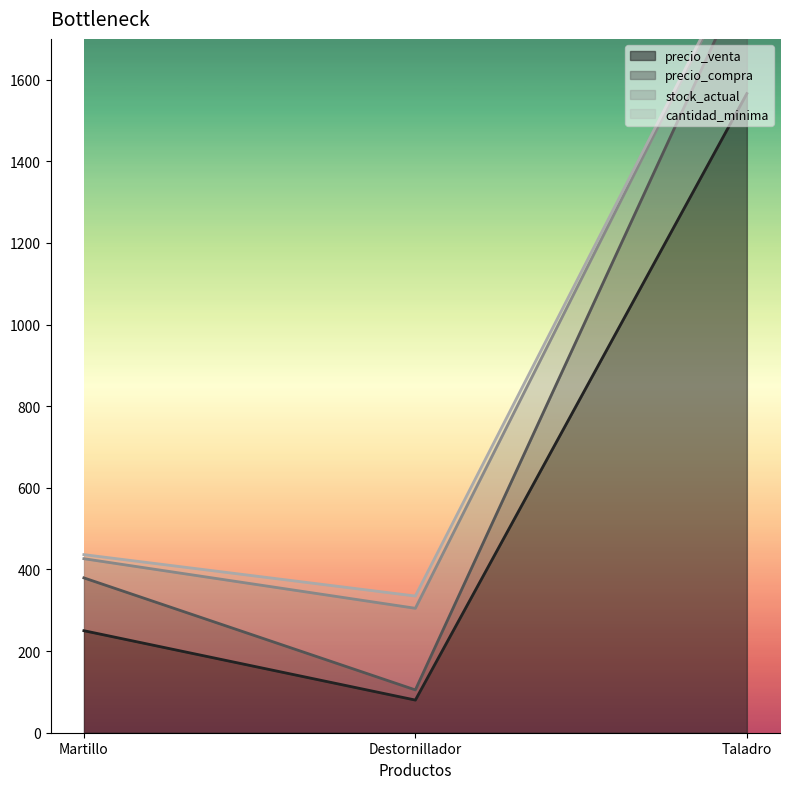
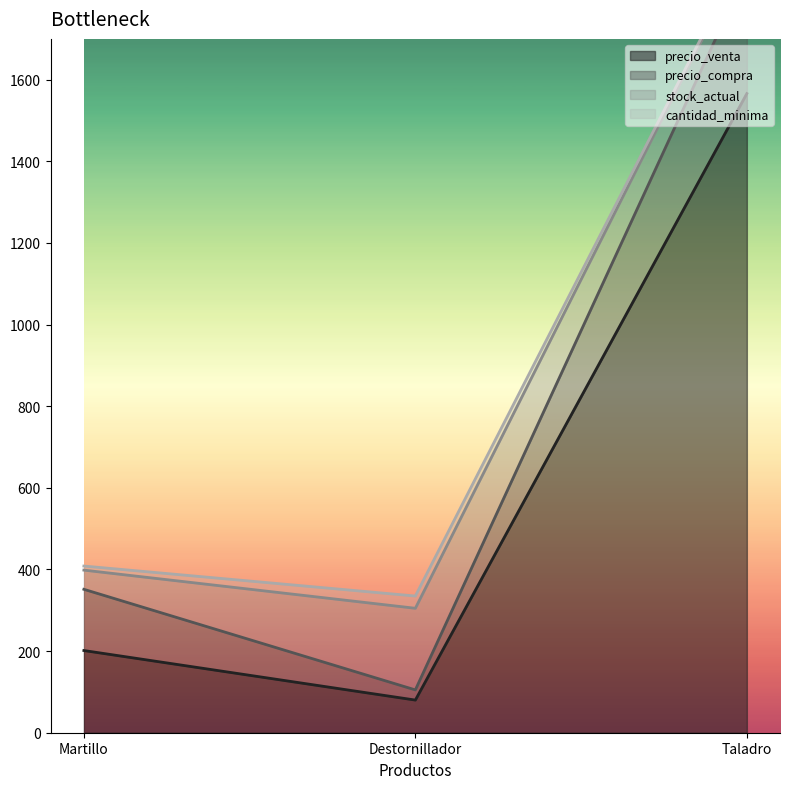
  {
    "precio_venta": {
-     "Martillo": 250,
+     "Martillo": 200,
      "Destornillador": 80
    },
    "precio_compra": {
-     "Martillo": 130,
+     "Martillo": 150,
      "Destornillador": 20
    }
  }
